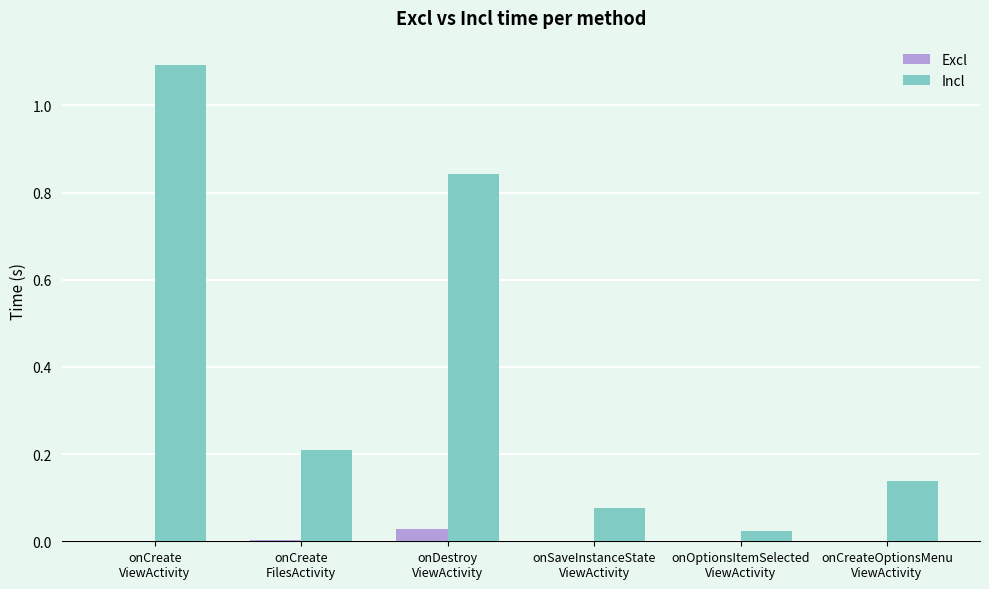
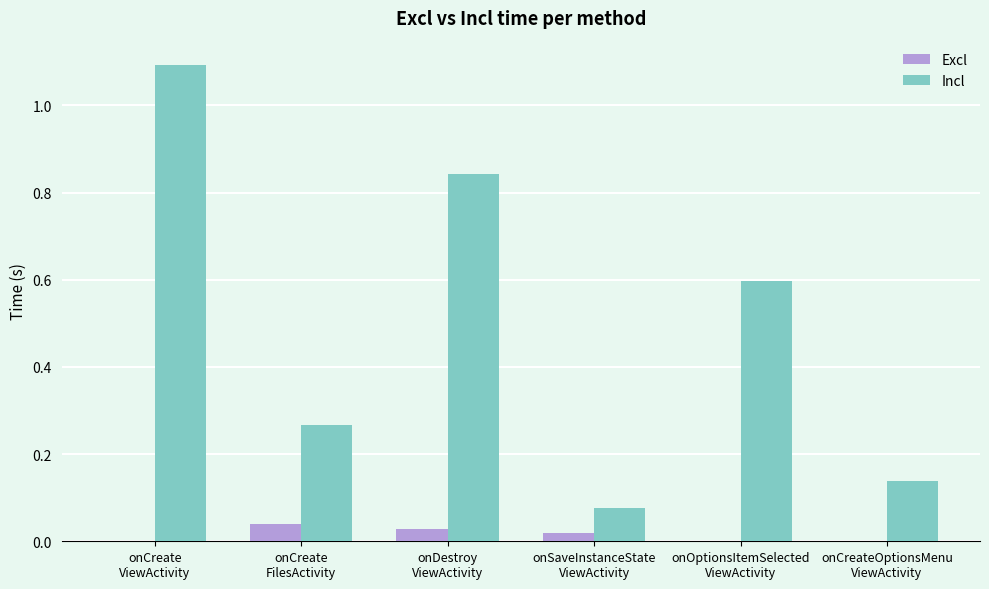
  {
    "Excl": {
-     "onCreate FilesActivity": 0.00,
+     "onCreate FilesActivity": 0.04,
      "onDestroy ViewActivity": 0.03,
-     "onSaveInstanceState ViewActivity": 0.00
+     "onSaveInstanceState ViewActivity": 0.02
    },
    "Incl": {
      "onCreate ViewActivity": 1.09,
-     "onCreate FilesActivity": 0.21,
+     "onCreate FilesActivity": 0.27,
      "onDestroy ViewActivity": 0.84,
      "onSaveInstanceState ViewActivity": 0.08,
-     "onOptionsItemSelected ViewActivity": 0.02,
+     "onOptionsItemSelected ViewActivity": 0.60,
      "onCreateOptionsMenu ViewActivity": 0.14
    }
  }
